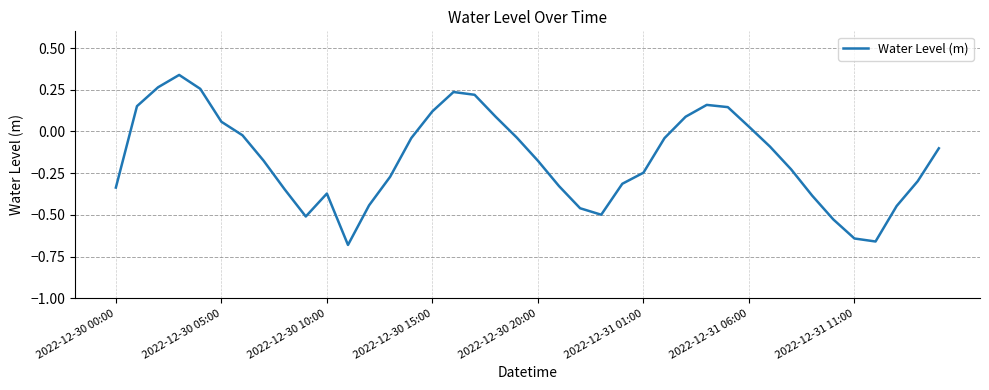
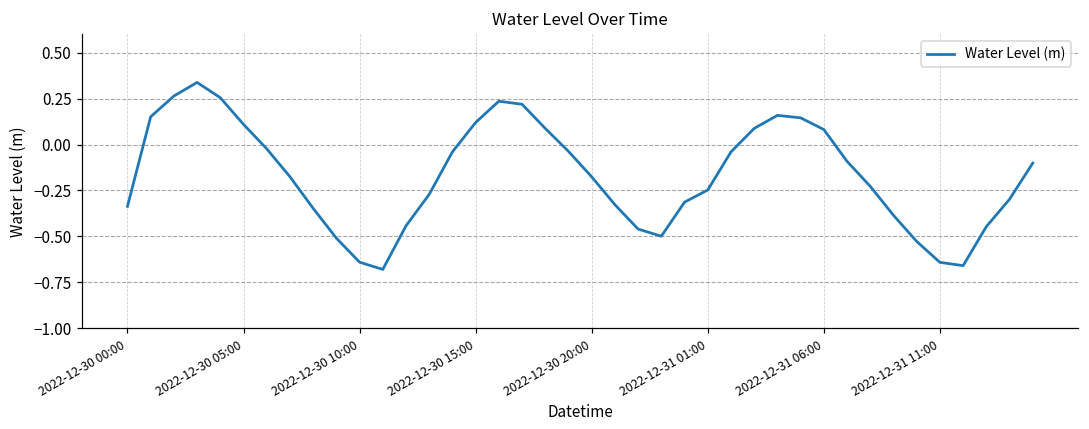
  {
    "2022-12-30 00:00": -0.34,
-   "2022-12-30 05:00": 0.06,
-   "2022-12-30 10:00": -0.37,
+   "2022-12-30 05:00": 0.11,
+   "2022-12-30 10:00": -0.64,
    "2022-12-30 15:00": 0.12,
    "2022-12-30 20:00": -0.18,
    "2022-12-31 01:00": -0.25,
-   "2022-12-31 06:00": 0.03,
+   "2022-12-31 06:00": 0.08,
    "2022-12-31 11:00": -0.64
  }
